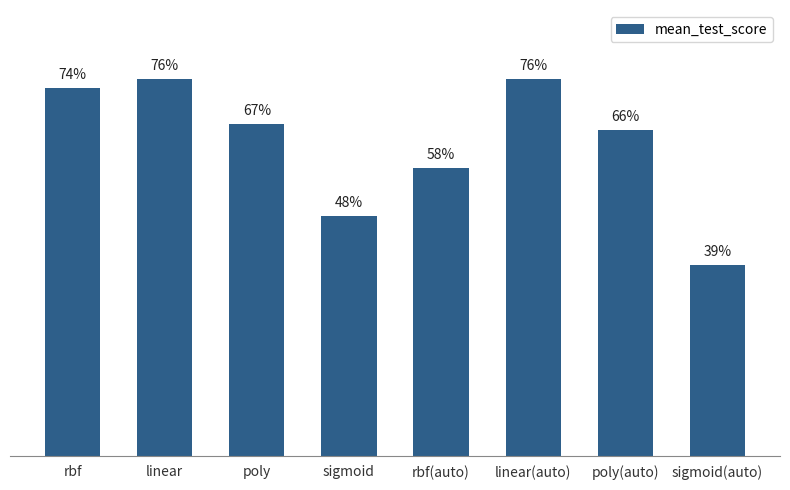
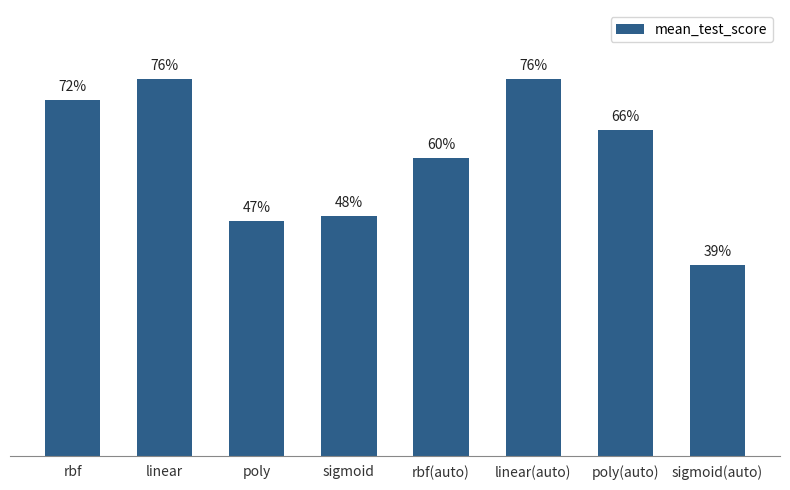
  {
-   "rbf": "74%",
+   "rbf": "72%",
    "linear": "76%",
-   "poly": "67%",
+   "poly": "47%",
    "sigmoid": "48%",
-   "rbf(auto)": "58%",
+   "rbf(auto)": "60%",
    "linear(auto)": "76%",
    "poly(auto)": "66%",
    "sigmoid(auto)": "39%"
  }
